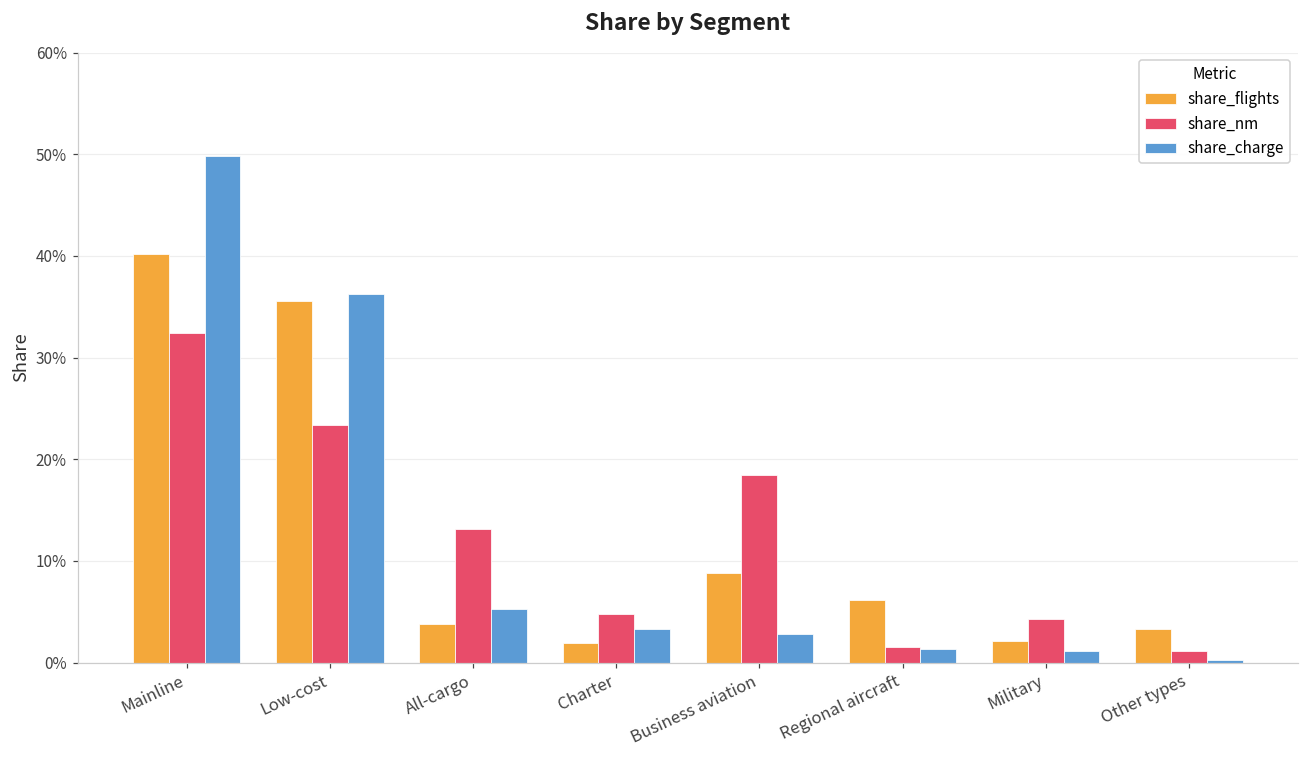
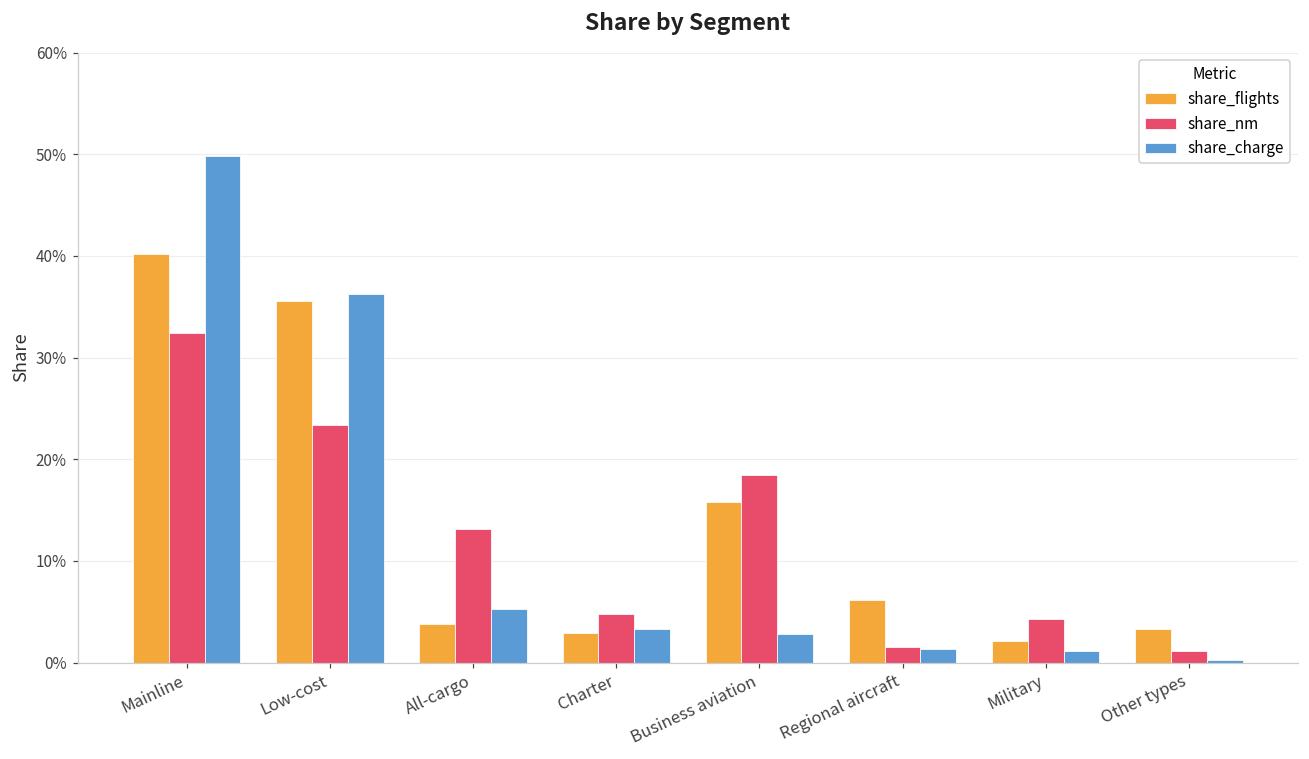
  {
    "share_flights": {
      "Mainline": "40%",
      "Low-cost": "36%",
      "All-cargo": "4%",
-     "Charter": "2%",
-     "Business aviation": "9%",
+     "Charter": "3%",
+     "Business aviation": "16%",
      "Regional aircraft": "6%",
      "Military": "2%",
      "Other types": "3%"
    },
    "share_nm": {
      "Mainline": "32%",
      "Low-cost": "23%",
      "All-cargo": "13%",
      "Charter": "5%",
      "Business aviation": "19%",
      "Regional aircraft": "2%",
      "Military": "4%",
      "Other types": "1%"
    },
    "share_charge": {
      "Mainline": "50%",
      "Low-cost": "36%",
      "All-cargo": "5%",
      "Charter": "3%",
      "Business aviation": "3%",
      "Regional aircraft": "1%",
      "Military": "1%",
      "Other types": "0%"
    }
  }
